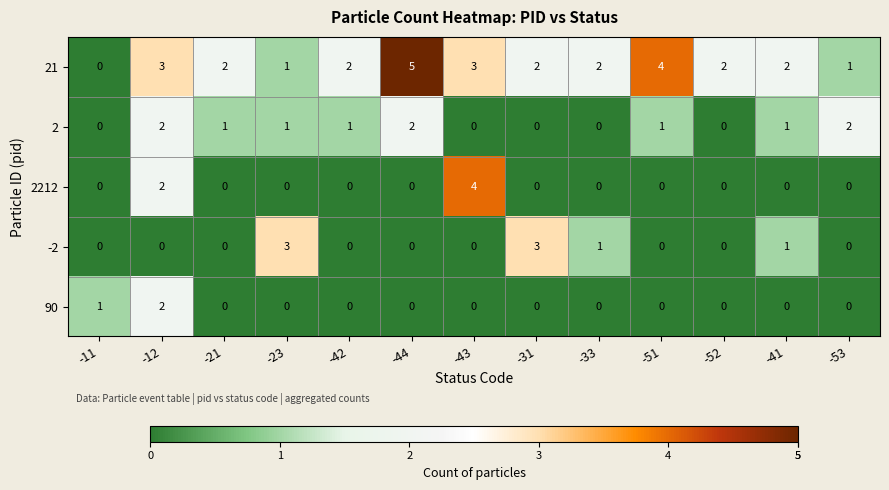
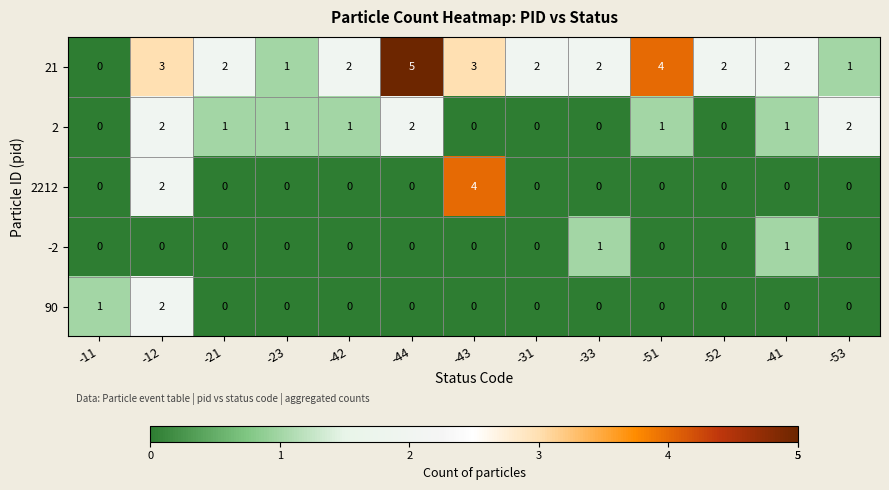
  {
    "21": {
      "-11": 0,
      "-12": 3,
      "-21": 2,
      "-23": 1,
      "-42": 2,
      "-44": 5,
      "-43": 3,
      "-31": 2,
      "-33": 2,
      "-51": 4,
      "-52": 2,
      "-41": 2,
      "-53": 1
    },
    "2": {
      "-11": 0,
      "-12": 2,
      "-21": 1,
      "-23": 1,
      "-42": 1,
      "-44": 2,
      "-43": 0,
      "-31": 0,
      "-33": 0,
      "-51": 1,
      "-52": 0,
      "-41": 1,
      "-53": 2
    },
    "2212": {
      "-11": 0,
      "-12": 2,
      "-21": 0,
      "-23": 0,
      "-42": 0,
      "-44": 0,
      "-43": 4,
      "-31": 0,
      "-33": 0,
      "-51": 0,
      "-52": 0,
      "-41": 0,
      "-53": 0
    },
    "-2": {
      "-11": 0,
      "-12": 0,
      "-21": 0,
-     "-23": 3,
+     "-23": 0,
      "-42": 0,
      "-44": 0,
      "-43": 0,
-     "-31": 3,
+     "-31": 0,
      "-33": 1,
      "-51": 0,
      "-52": 0,
      "-41": 1,
      "-53": 0
    },
    "90": {
      "-11": 1,
      "-12": 2,
      "-21": 0,
      "-23": 0,
      "-42": 0,
      "-44": 0,
      "-43": 0,
      "-31": 0,
      "-33": 0,
      "-51": 0,
      "-52": 0,
      "-41": 0,
      "-53": 0
    }
  }
